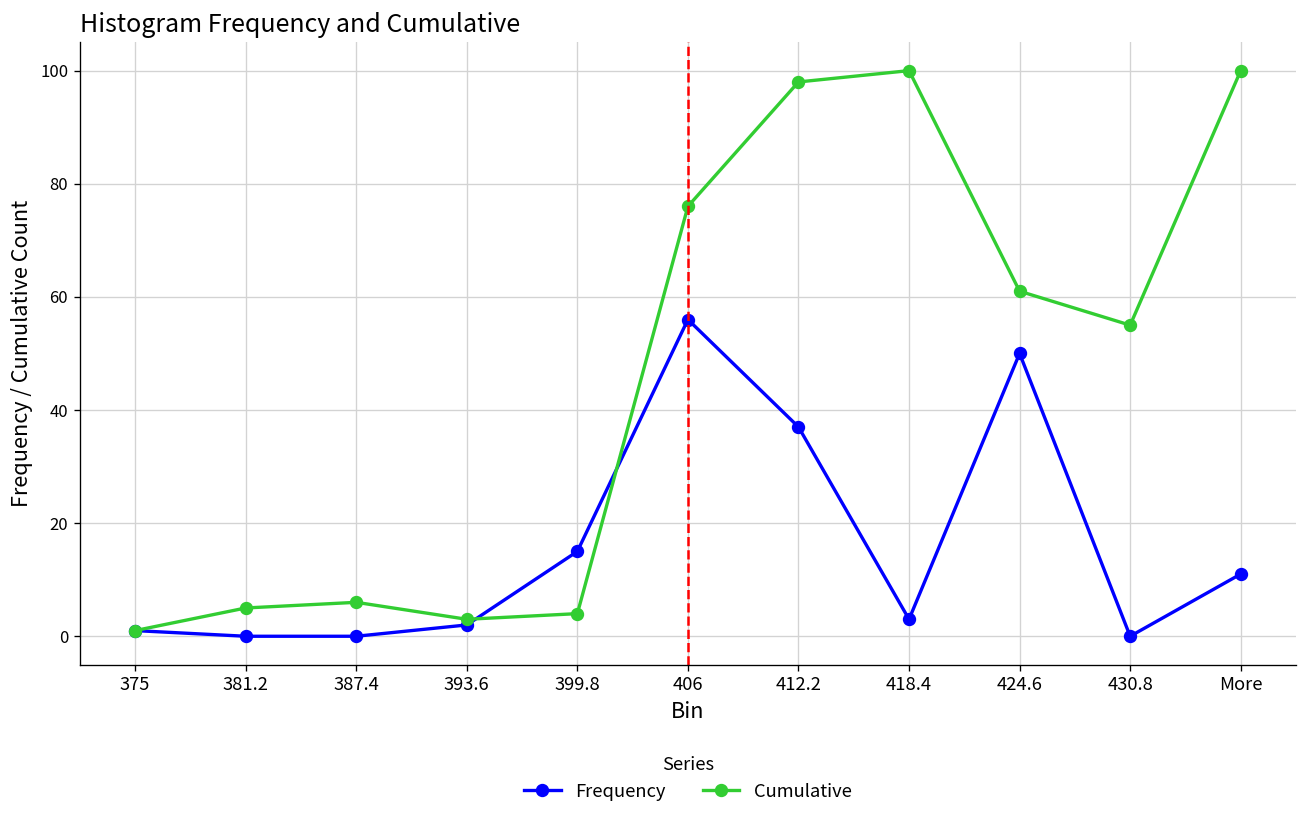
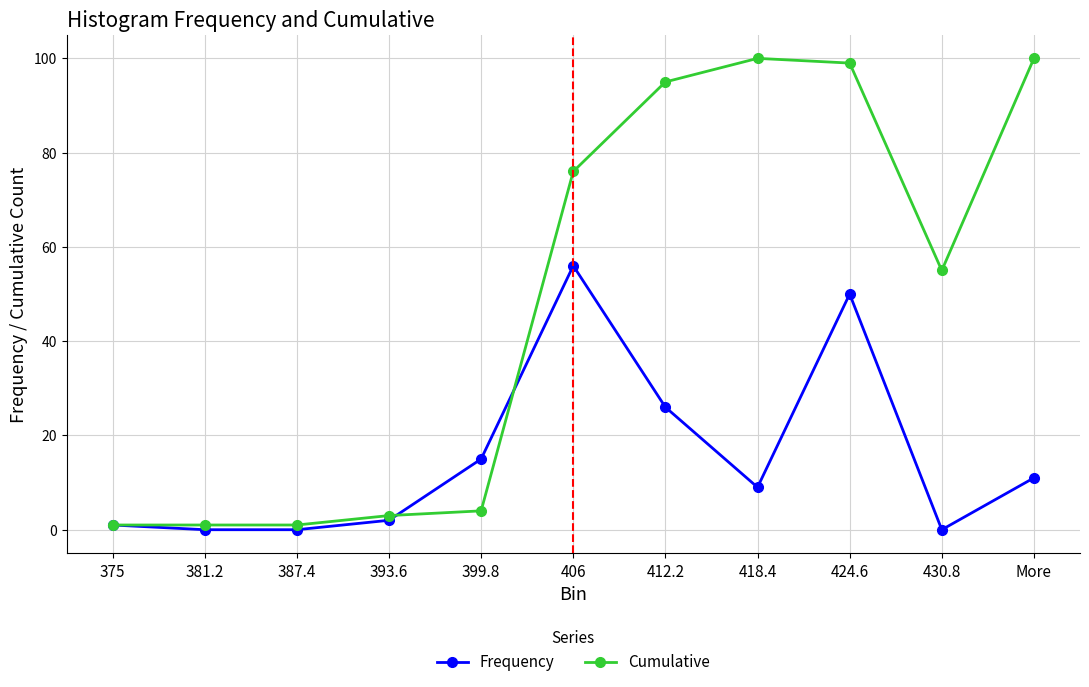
  {
    "Frequency": {
      "381.2": 0,
      "387.4": 0,
      "393.6": 2,
      "399.8": 15,
      "406": 56,
-     "412.2": 37,
-     "418.4": 3,
+     "412.2": 26,
+     "418.4": 9,
      "424.6": 50,
      "430.8": 0,
      "More": 11
    },
    "Cumulative": {
-     "381.2": 5,
-     "387.4": 6,
+     "381.2": 1,
+     "387.4": 1,
      "393.6": 3,
      "399.8": 4,
      "406": 76,
-     "412.2": 98,
+     "412.2": 95,
      "418.4": 100,
-     "424.6": 61,
+     "424.6": 99,
      "430.8": 55,
      "More": 100
    }
  }
